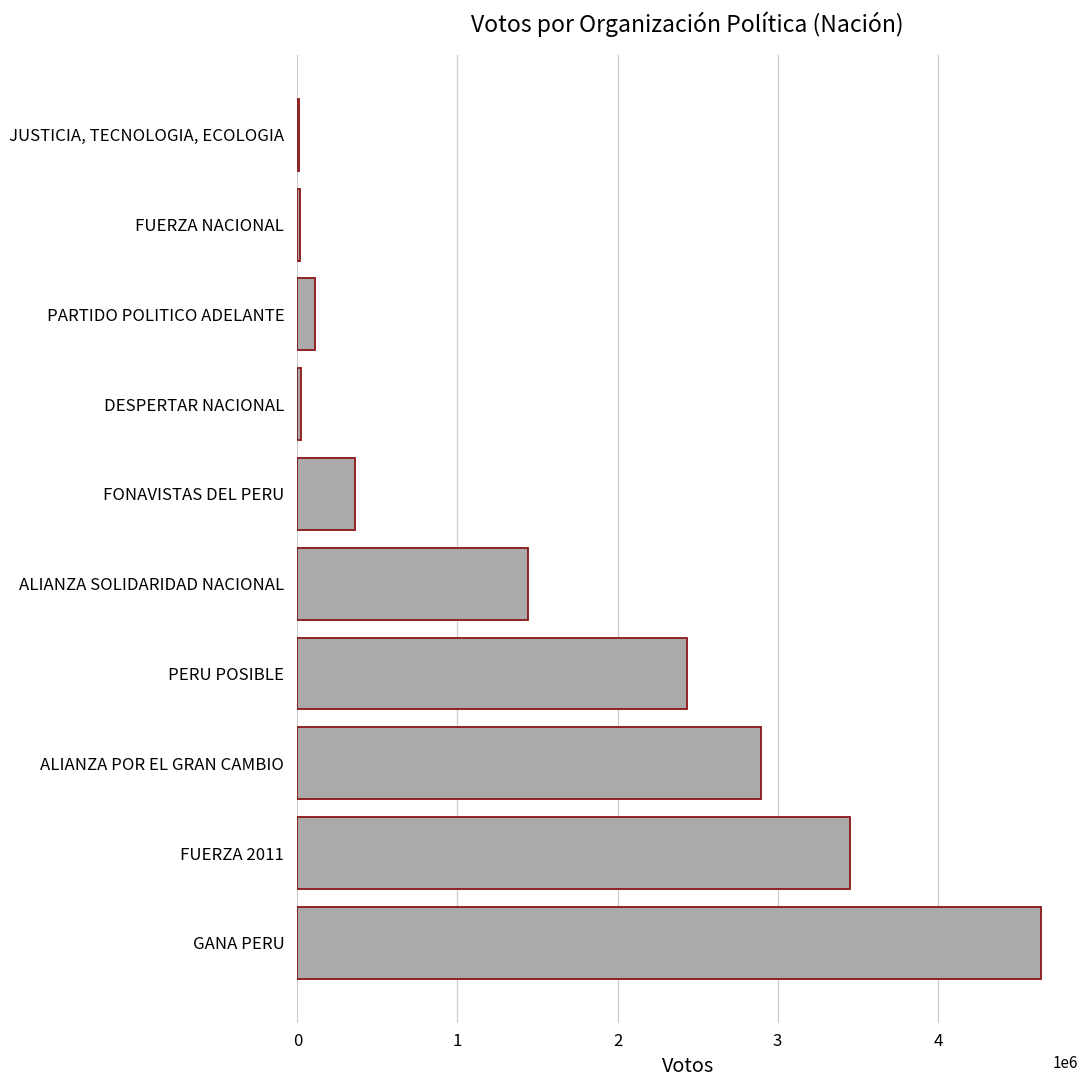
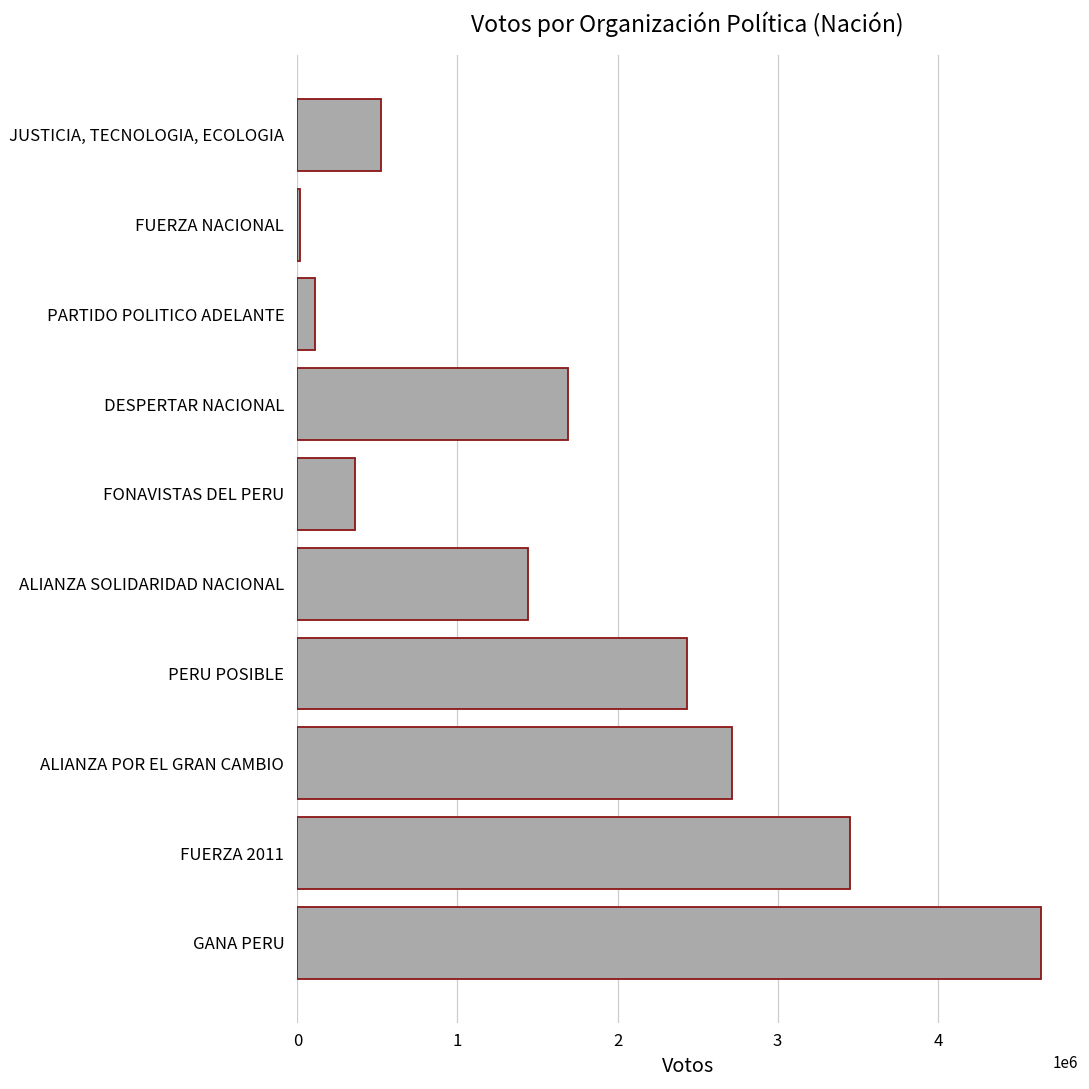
  {
-   "JUSTICIA, TECNOLOGIA, ECOLOGIA": 10000,
+   "JUSTICIA, TECNOLOGIA, ECOLOGIA": 520000,
    "PARTIDO POLITICO ADELANTE": 110000,
-   "DESPERTAR NACIONAL": 20000,
+   "DESPERTAR NACIONAL": 1690000,
    "FONAVISTAS DEL PERU": 360000,
    "ALIANZA SOLIDARIDAD NACIONAL": 1440000,
    "PERU POSIBLE": 2430000,
-   "ALIANZA POR EL GRAN CAMBIO": 2890000,
+   "ALIANZA POR EL GRAN CAMBIO": 2710000,
    "FUERZA 2011": 3450000,
    "GANA PERU": 4640000
  }
